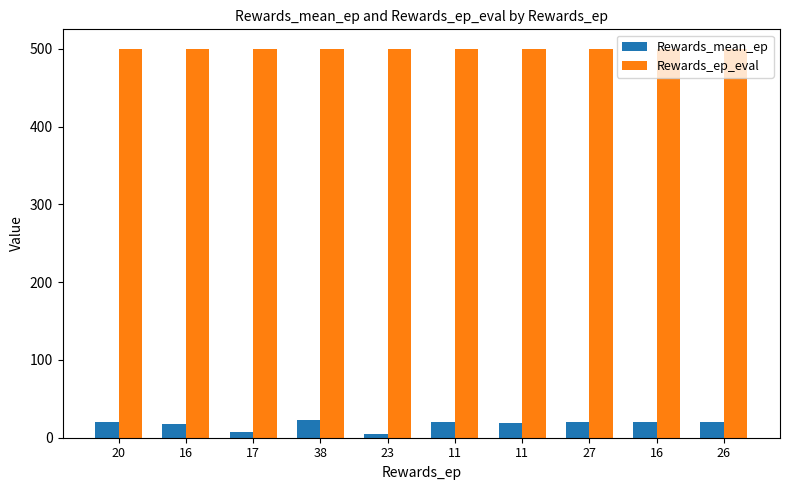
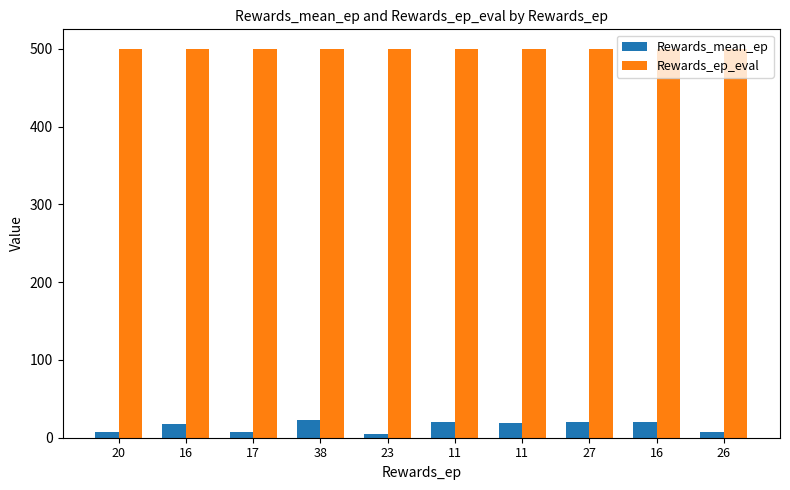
  {
    "Rewards_mean_ep": {
-     "20": 20,
+     "20": 10,
      "17": 10,
      "38": 20,
      "23": 10,
      "27": 20,
-     "26": 20
+     "26": 10
    },
    "Rewards_ep_eval": {
      "20": 500,
      "17": 500,
      "38": 500,
      "23": 500,
      "27": 500
    }
  }
